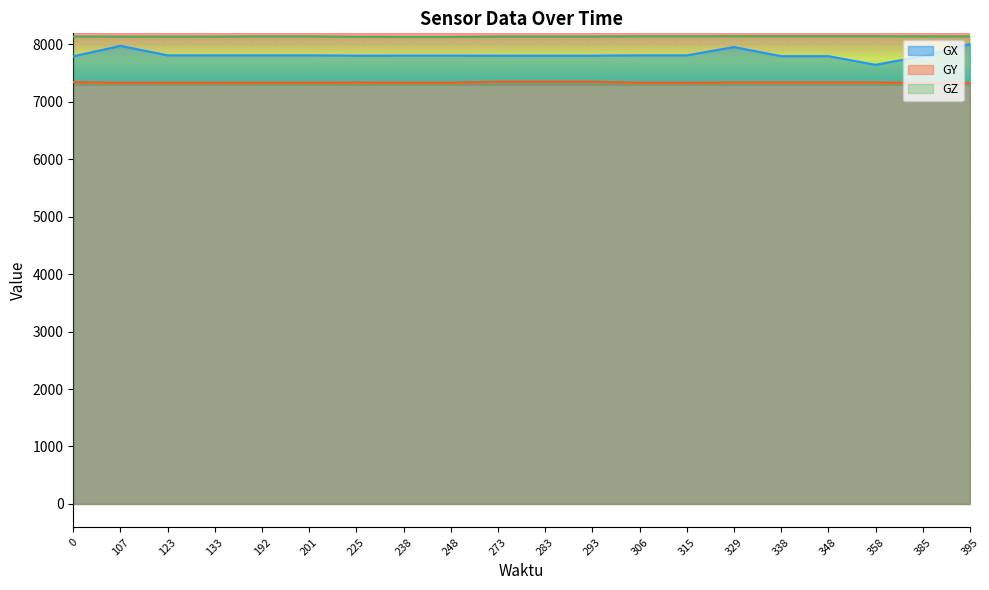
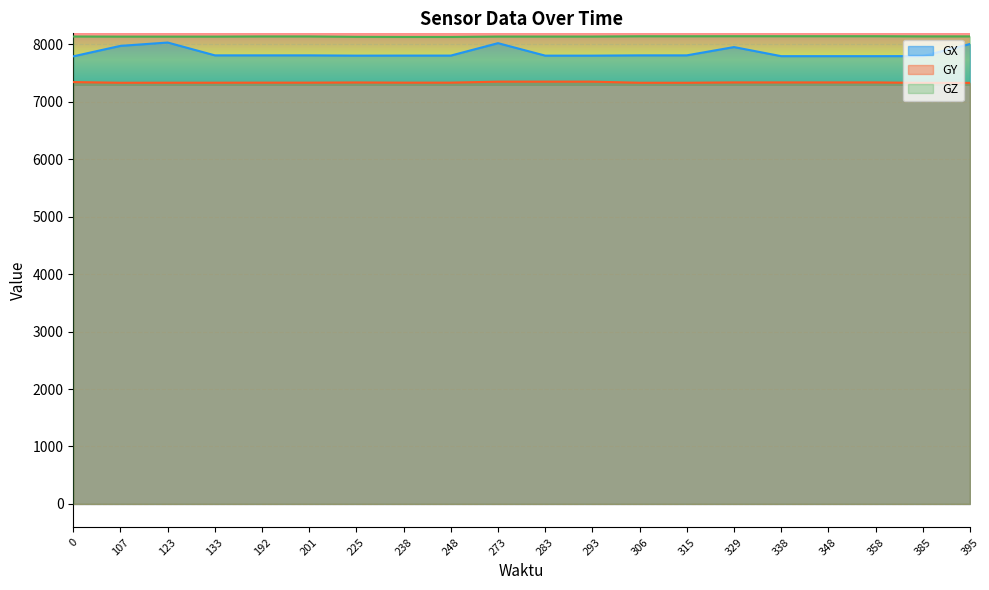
  {
    "GX": {
      "0": 7800,
      "107": 8000,
-     "123": 7800,
+     "123": 8000,
      "133": 7800,
      "192": 7800,
      "201": 7800,
      "225": 7800,
      "238": 7800,
      "248": 7800,
-     "273": 7800,
+     "273": 8000,
      "283": 7800,
      "293": 7800,
      "306": 7800,
      "315": 7800,
      "329": 8000,
      "338": 7800,
      "348": 7800,
-     "358": 7600,
+     "358": 7800,
      "395": 8000
    },
    "GY": {
      "0": 7300,
      "107": 7300,
      "123": 7300,
      "133": 7300,
      "192": 7300,
      "201": 7300,
      "225": 7300,
      "238": 7300,
      "248": 7300,
      "273": 7300,
      "283": 7300,
      "293": 7300,
      "306": 7300,
      "315": 7300,
      "329": 7300,
      "338": 7300,
      "348": 7300,
      "358": 7300,
      "395": 7300
    },
    "GZ": {
      "0": 8100,
      "107": 8100,
      "123": 8100,
      "133": 8100,
      "192": 8100,
      "201": 8100,
      "225": 8100,
      "238": 8100,
      "248": 8100,
      "273": 8100,
      "283": 8100,
      "293": 8100,
      "306": 8100,
      "315": 8100,
      "329": 8100,
      "338": 8100,
      "348": 8100,
      "358": 8100,
      "385": 8100,
      "395": 8100
    }
  }
